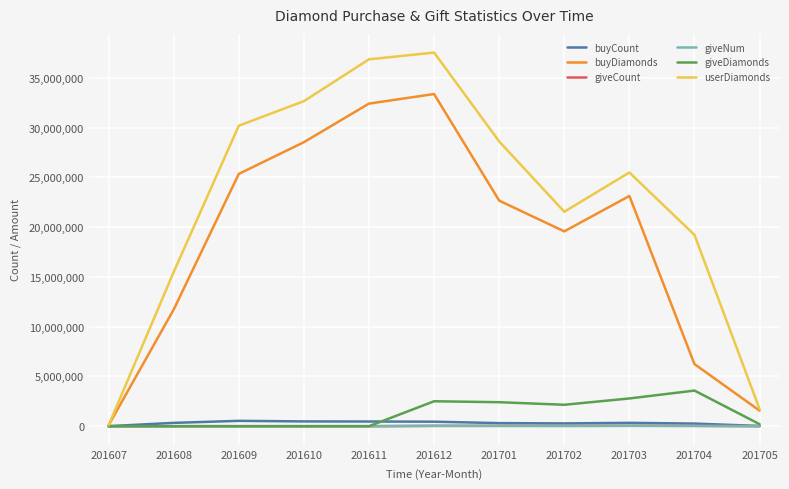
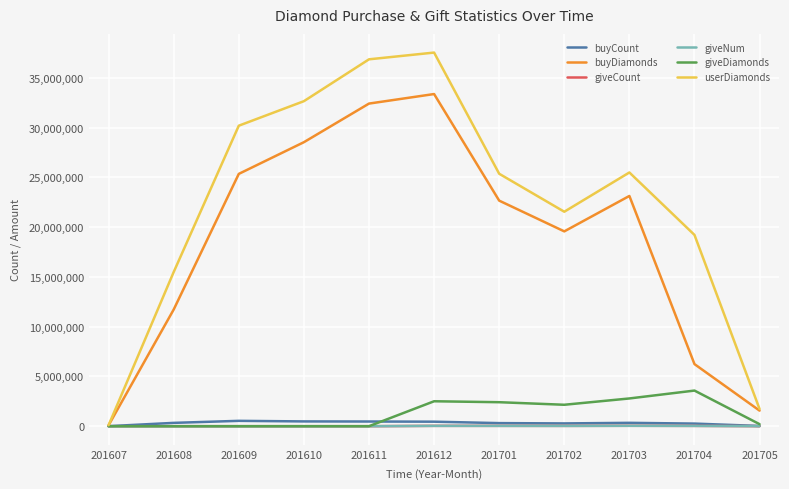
  {
    "buyCount": {
      "201608": "0",
      "201609": "1,000,000",
      "201610": "0",
      "201611": "0",
      "201612": "0",
      "201701": "0",
      "201703": "0"
    },
    "buyDiamonds": {
      "201608": "12,000,000",
      "201609": "25,000,000",
      "201610": "29,000,000",
      "201611": "32,000,000",
      "201612": "33,000,000",
      "201701": "23,000,000",
      "201702": "20,000,000",
      "201703": "23,000,000",
      "201704": "6,000,000"
    },
    "giveNum": {
      "201612": "0",
      "201701": "0",
      "201703": "0"
    },
    "giveDiamonds": {
      "201612": "3,000,000",
      "201701": "2,000,000",
      "201702": "2,000,000",
      "201703": "3,000,000",
      "201704": "4,000,000"
    },
    "userDiamonds": {
      "201608": "15,000,000",
      "201609": "30,000,000",
      "201610": "33,000,000",
      "201611": "37,000,000",
      "201612": "38,000,000",
-     "201701": "29,000,000",
+     "201701": "25,000,000",
      "201702": "22,000,000",
      "201703": "26,000,000",
      "201704": "19,000,000"
    }
  }
